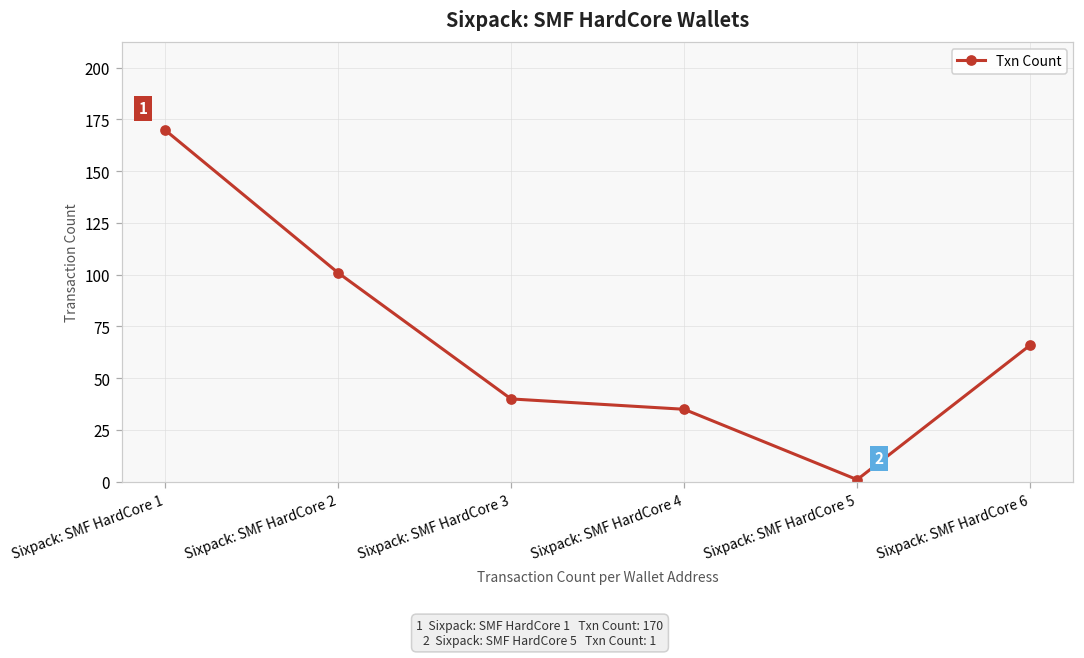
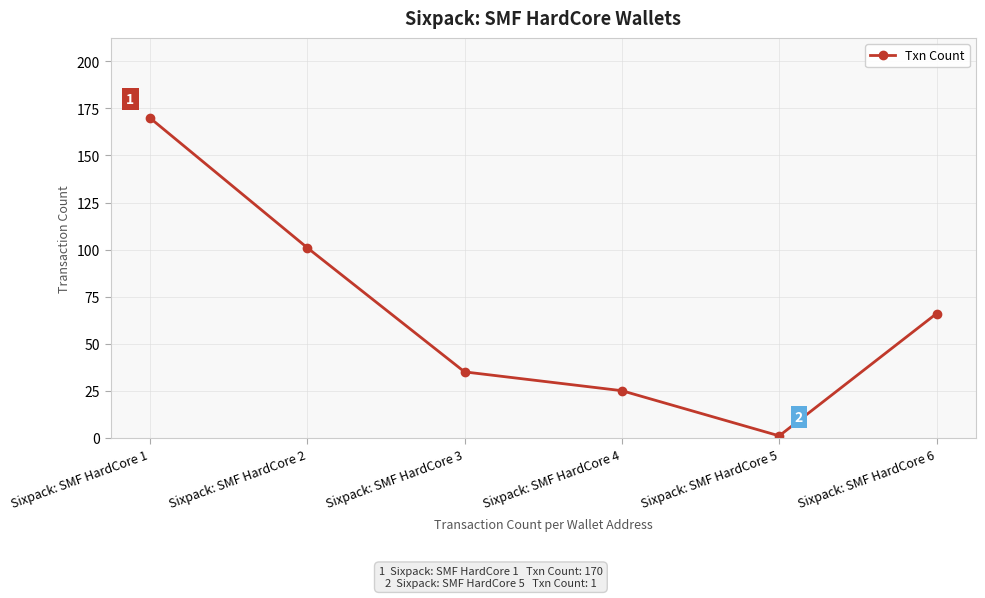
  {
    "Sixpack: SMF HardCore 2": 101,
-   "Sixpack: SMF HardCore 3": 40,
-   "Sixpack: SMF HardCore 4": 35,
+   "Sixpack: SMF HardCore 3": 35,
+   "Sixpack: SMF HardCore 4": 25,
    "Sixpack: SMF HardCore 6": 66
  }
